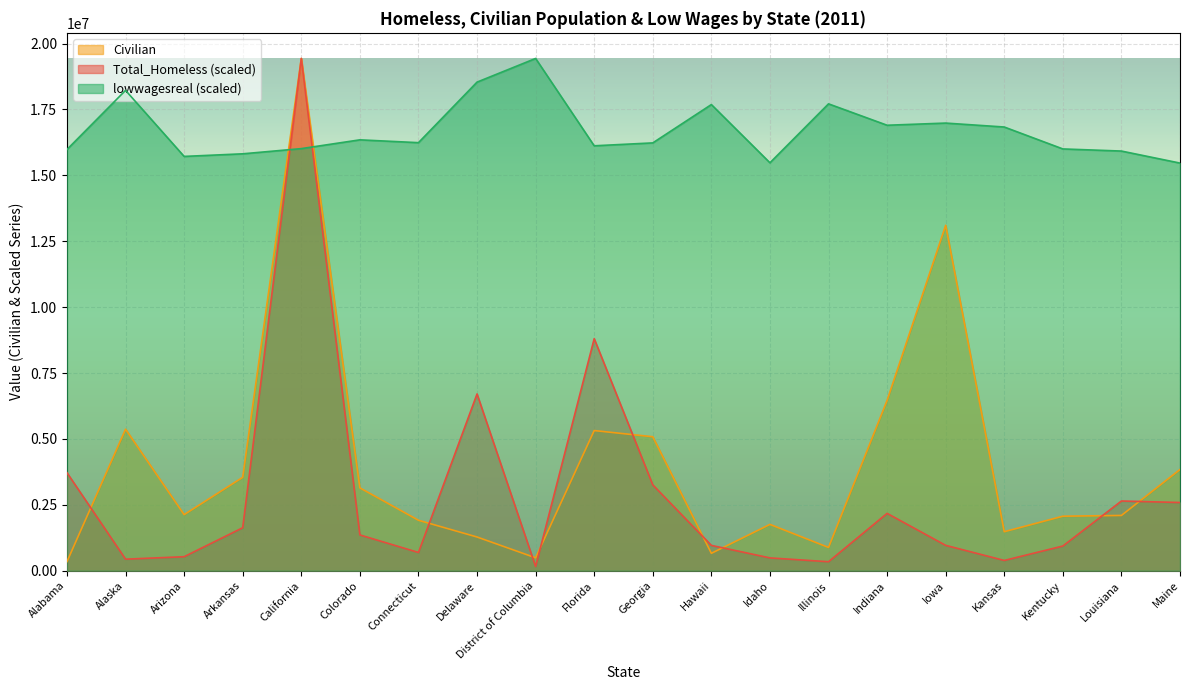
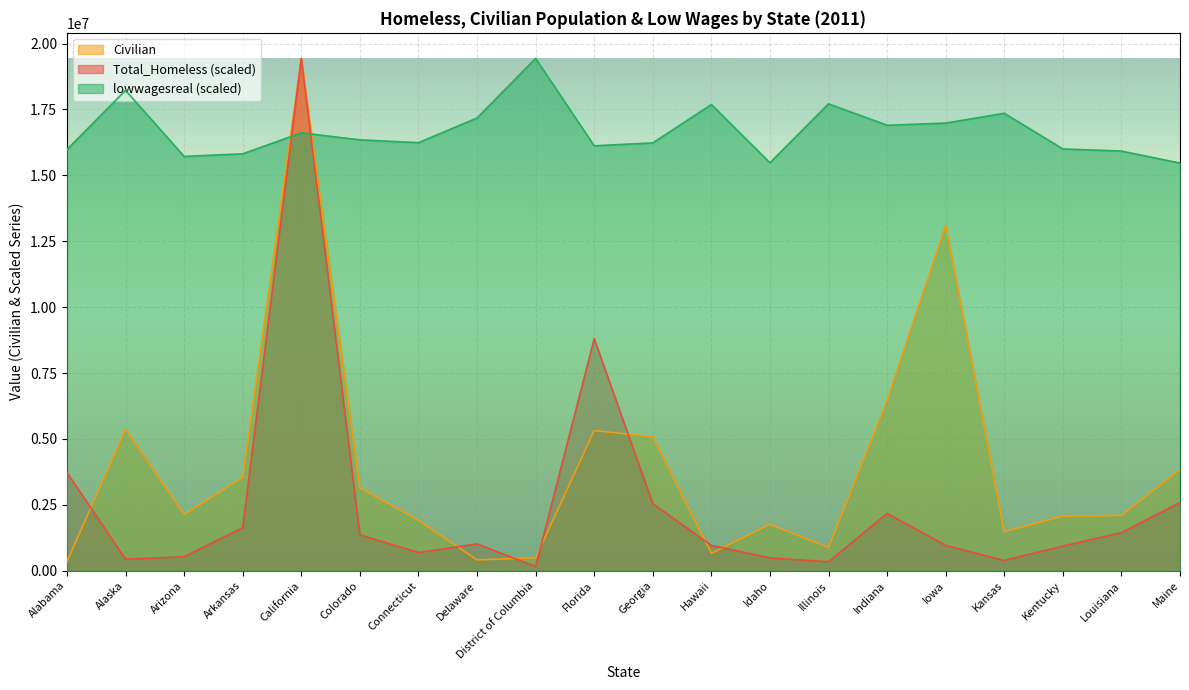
  {
    "Civilian": {
      "Alabama": 300000,
      "Alaska": 5400000,
      "Arizona": 2100000,
      "Arkansas": 3500000,
      "Colorado": 3100000,
      "Connecticut": 1900000,
-     "Delaware": 1300000,
+     "Delaware": 400000,
      "District of Columbia": 500000,
      "Florida": 5300000,
      "Georgia": 5100000,
      "Hawaii": 700000,
      "Idaho": 1800000,
      "Illinois": 900000,
      "Indiana": 6500000,
      "Iowa": 13100000,
      "Kansas": 1500000,
      "Kentucky": 2100000,
      "Louisiana": 2100000,
      "Maine": 3800000
    },
    "Total_Homeless (scaled)": {
      "Alabama": 3700000,
      "Alaska": 400000,
      "Arizona": 500000,
      "Arkansas": 1600000,
      "Colorado": 1400000,
      "Connecticut": 700000,
-     "Delaware": 6700000,
+     "Delaware": 1000000,
      "District of Columbia": 200000,
      "Florida": 8800000,
-     "Georgia": 3300000,
+     "Georgia": 2500000,
      "Hawaii": 1000000,
      "Idaho": 500000,
      "Illinois": 300000,
      "Indiana": 2200000,
      "Iowa": 1000000,
      "Kansas": 400000,
      "Kentucky": 900000,
-     "Louisiana": 2600000,
+     "Louisiana": 1400000,
      "Maine": 2600000
    },
    "lowwagesreal (scaled)": {
      "Alabama": 16000000,
      "Arizona": 15700000,
      "Arkansas": 15800000,
-     "California": 16000000,
+     "California": 16600000,
      "Colorado": 16300000,
      "Connecticut": 16200000,
-     "Delaware": 18500000,
+     "Delaware": 17200000,
      "District of Columbia": 19400000,
      "Florida": 16100000,
      "Georgia": 16200000,
      "Hawaii": 17700000,
      "Idaho": 15500000,
      "Illinois": 17700000,
      "Indiana": 16900000,
      "Iowa": 17000000,
-     "Kansas": 16800000,
+     "Kansas": 17400000,
      "Kentucky": 16000000,
      "Louisiana": 15900000,
      "Maine": 15500000
    }
  }
